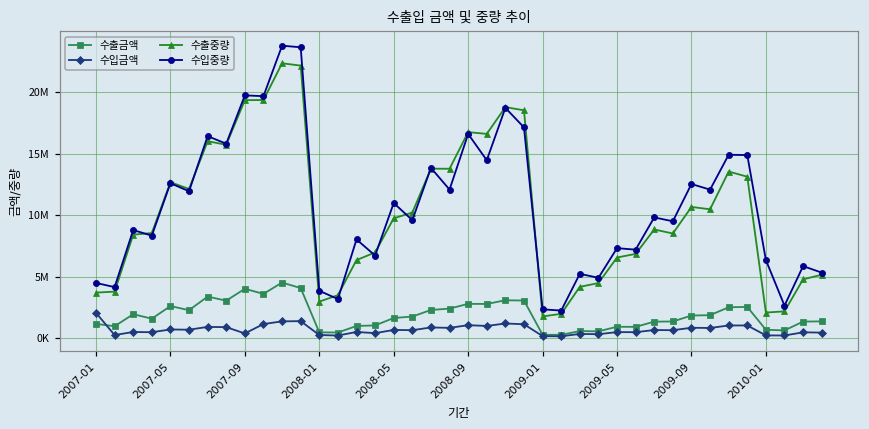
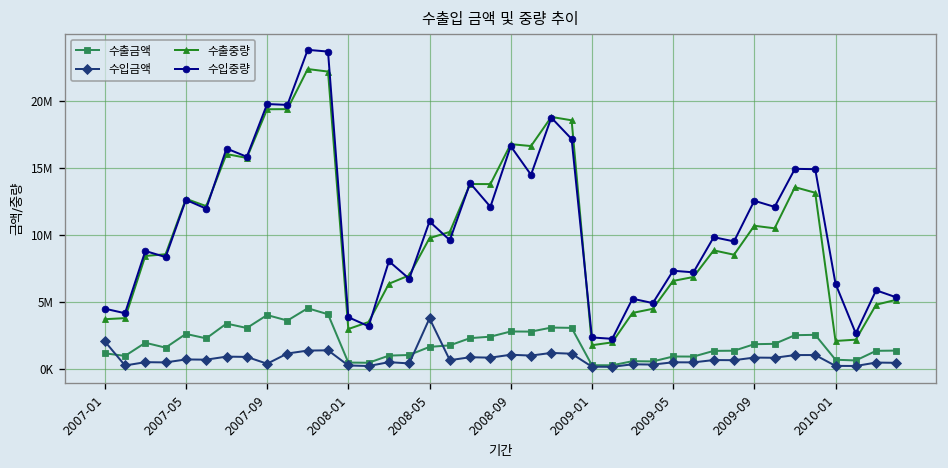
  {
    "수입금액": {
      "2007-01": 2000000,
      "2007-05": 700000,
      "2007-09": 400000,
-     "2008-05": 700000,
+     "2008-05": 3800000,
      "2008-09": 1000000,
      "2009-05": 500000,
      "2009-09": 800000,
      "2010-01": 200000
    },
    "수입중량": {
      "2007-01": 4500000,
      "2007-09": 19700000,
      "2008-01": 3800000,
      "2008-05": 11000000,
      "2009-01": 2300000,
      "2009-05": 7300000,
      "2009-09": 12500000,
      "2010-01": 6300000
    }
  }
